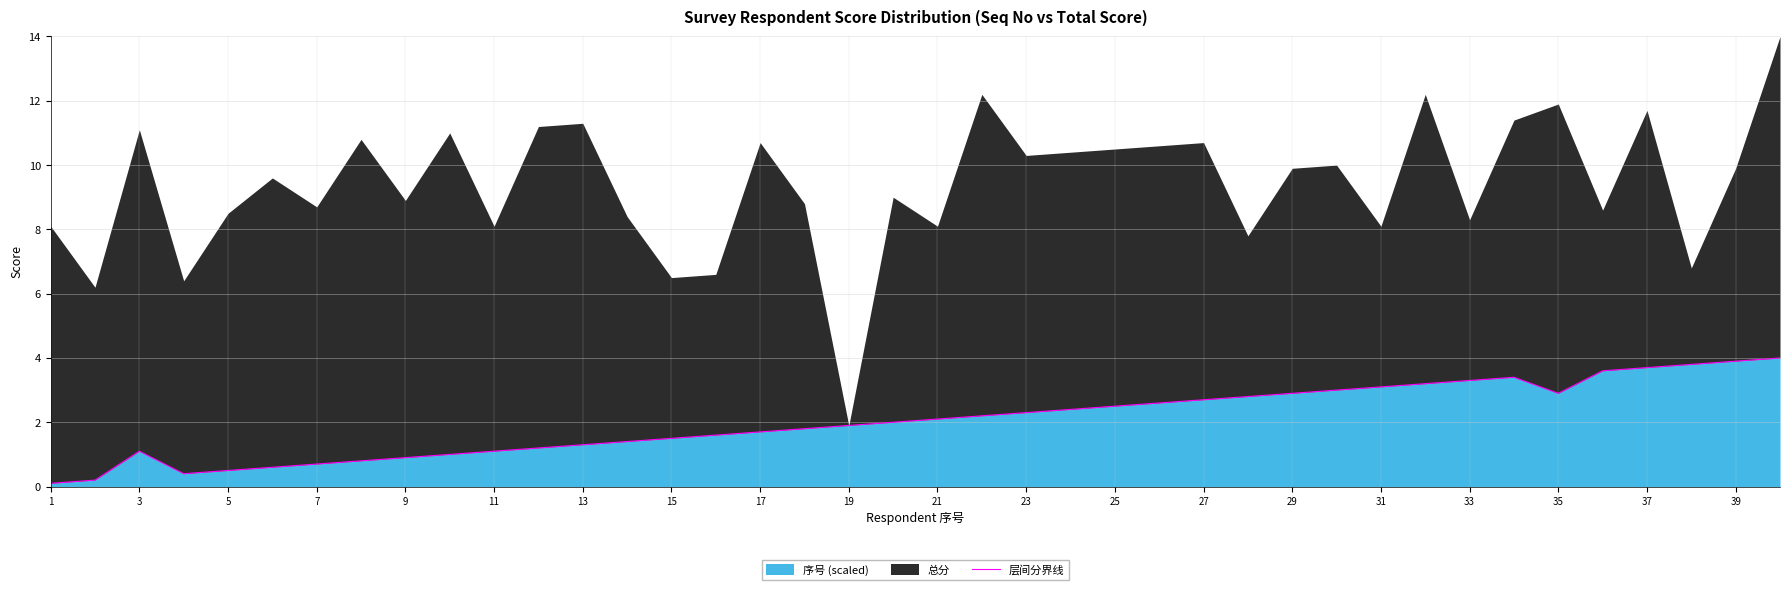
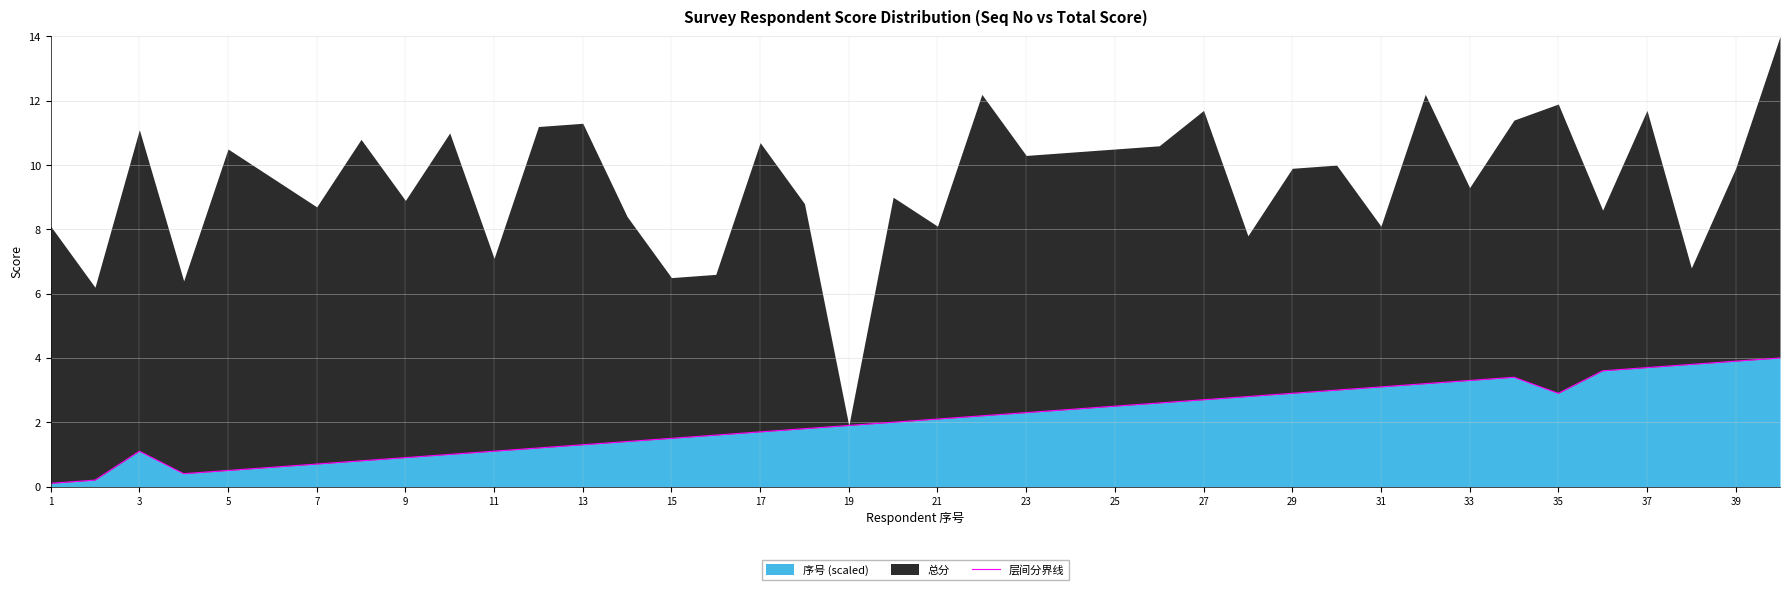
  {
    "序号 (scaled)": {
      "1": 0.1,
      "3": 1.1,
      "5": 0.5,
      "7": 0.7,
      "9": 0.9,
      "11": 1.1,
      "13": 1.3,
      "15": 1.5,
      "17": 1.7,
      "21": 2.1,
      "23": 2.3,
      "25": 2.5,
      "27": 2.7,
      "29": 2.9,
      "31": 3.1,
      "33": 3.3,
      "35": 2.9,
      "37": 3.7,
      "39": 3.9
    },
    "总分": {
      "1": 8,
      "3": 10,
-     "5": 8,
+     "5": 10,
      "7": 8,
      "9": 8,
-     "11": 7,
+     "11": 6,
      "13": 10,
      "15": 5,
      "17": 9,
      "21": 6,
      "23": 8,
      "25": 8,
-     "27": 8,
+     "27": 9,
      "29": 7,
      "31": 5,
-     "33": 5,
+     "33": 6,
      "35": 9,
      "37": 8,
      "39": 6
    }
  }
